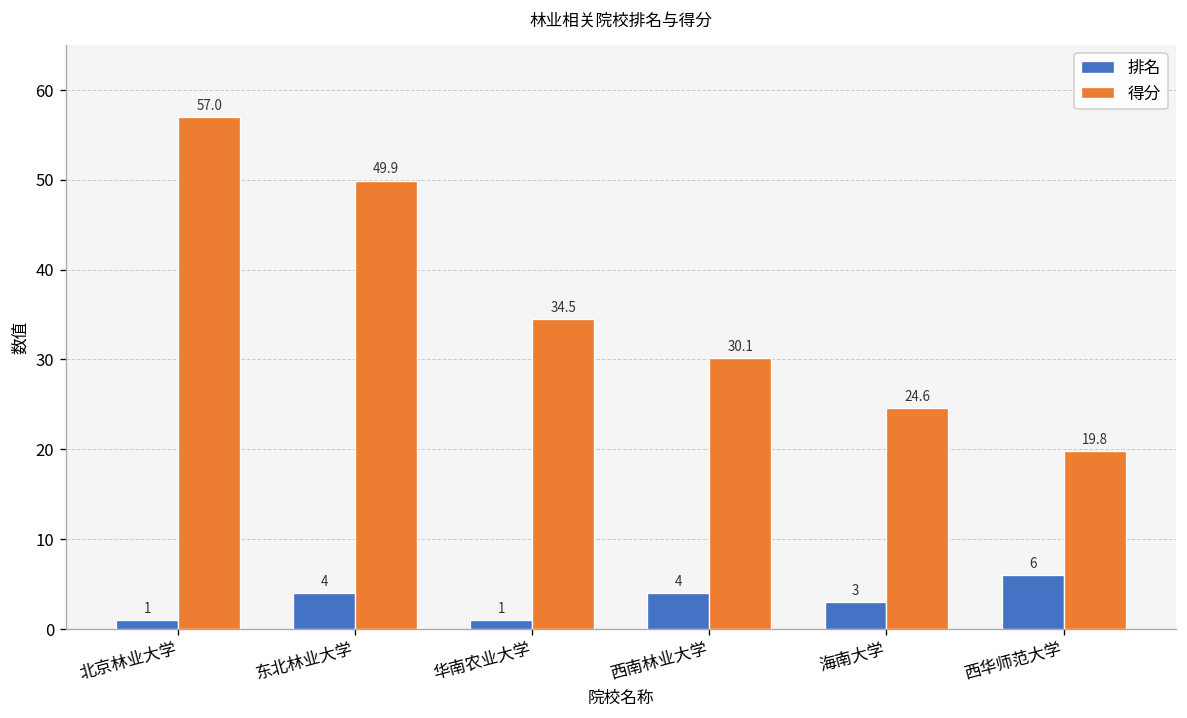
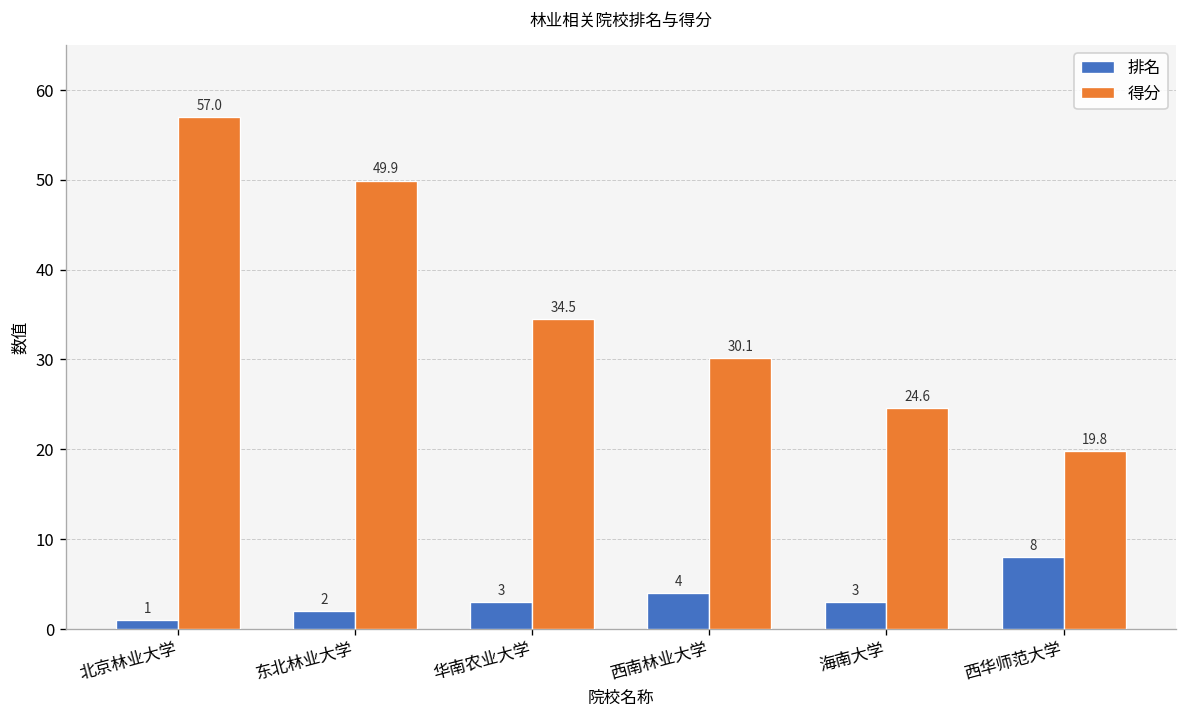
  {
    "排名": {
      "北京林业大学": 1,
-     "东北林业大学": 4,
-     "华南农业大学": 1,
+     "东北林业大学": 2,
+     "华南农业大学": 3,
      "西南林业大学": 4,
      "海南大学": 3,
-     "西华师范大学": 6
+     "西华师范大学": 8
    },
    "得分": {
      "北京林业大学": 57.0,
      "东北林业大学": 49.9,
      "华南农业大学": 34.5,
      "西南林业大学": 30.1,
      "海南大学": 24.6,
      "西华师范大学": 19.8
    }
  }
